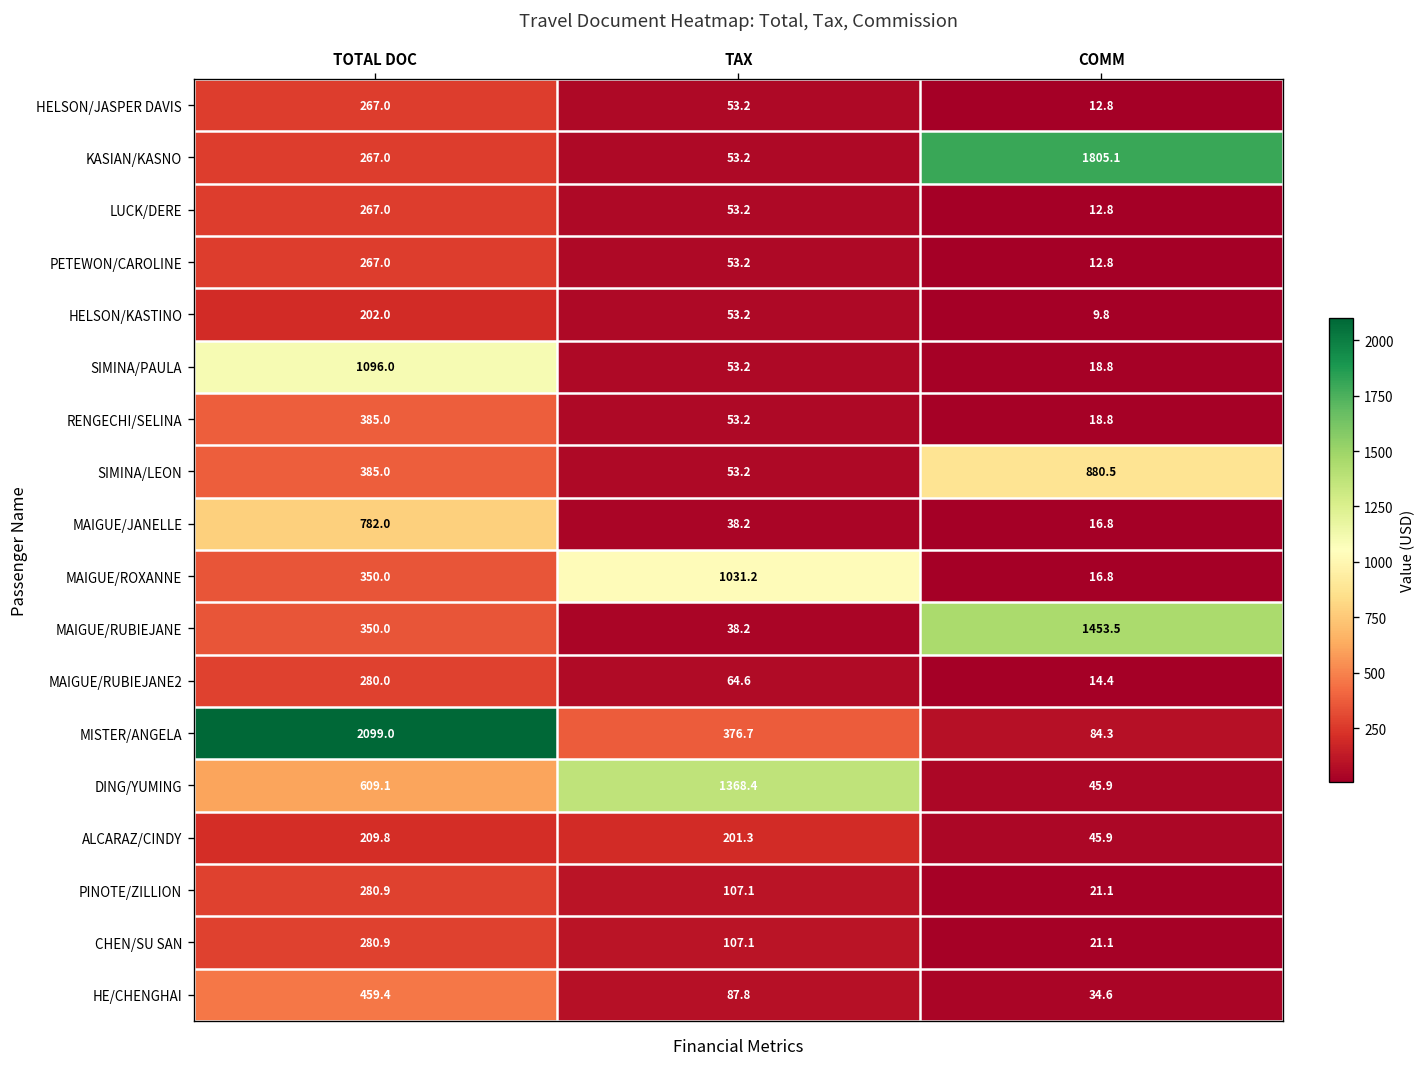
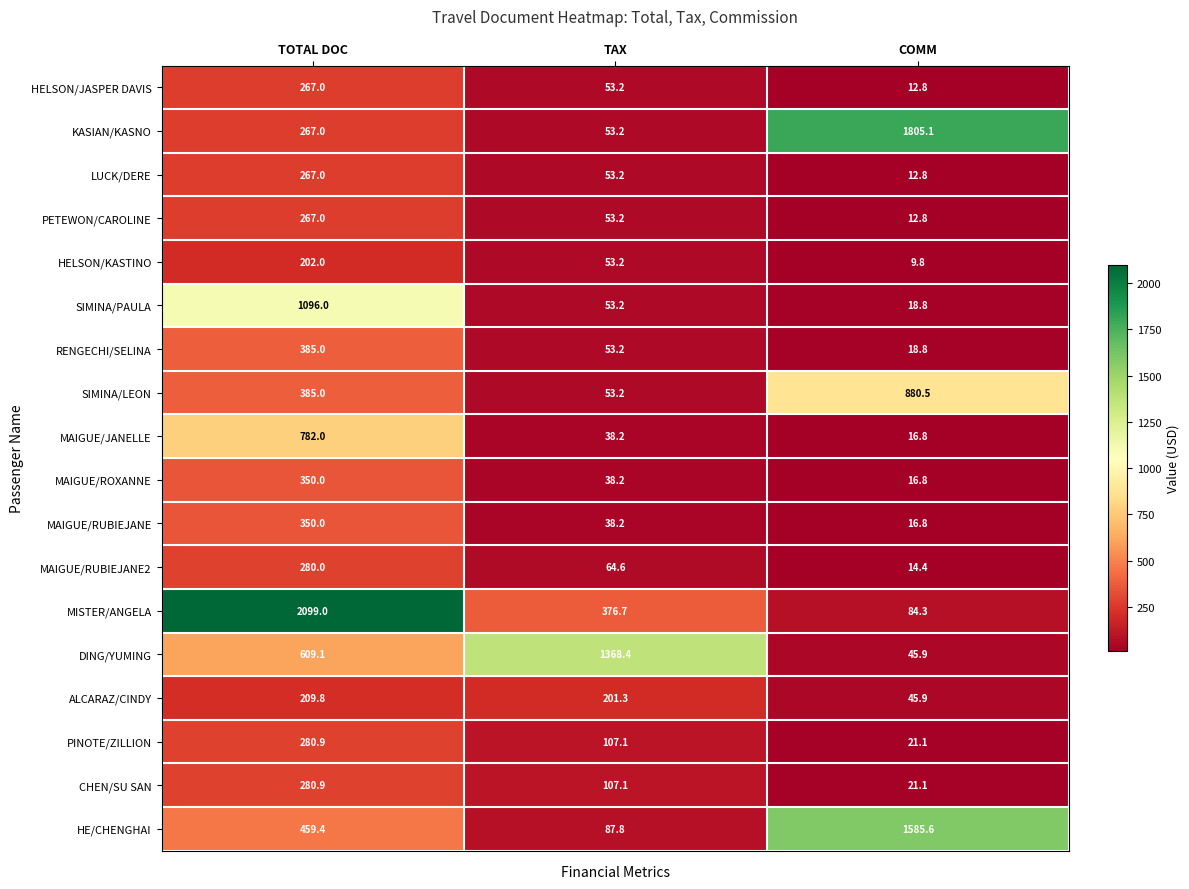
  {
    "HELSON/JASPER DAVIS": {
      "TOTAL DOC": 267.0,
      "TAX": 53.2,
      "COMM": 12.8
    },
    "KASIAN/KASNO": {
      "TOTAL DOC": 267.0,
      "TAX": 53.2,
      "COMM": 1805.1
    },
    "LUCK/DERE": {
      "TOTAL DOC": 267.0,
      "TAX": 53.2,
      "COMM": 12.8
    },
    "PETEWON/CAROLINE": {
      "TOTAL DOC": 267.0,
      "TAX": 53.2,
      "COMM": 12.8
    },
    "HELSON/KASTINO": {
      "TOTAL DOC": 202.0,
      "TAX": 53.2,
      "COMM": 9.8
    },
    "SIMINA/PAULA": {
      "TOTAL DOC": 1096.0,
      "TAX": 53.2,
      "COMM": 18.8
    },
    "RENGECHI/SELINA": {
      "TOTAL DOC": 385.0,
      "TAX": 53.2,
      "COMM": 18.8
    },
    "SIMINA/LEON": {
      "TOTAL DOC": 385.0,
      "TAX": 53.2,
      "COMM": 880.5
    },
    "MAIGUE/JANELLE": {
      "TOTAL DOC": 782.0,
      "TAX": 38.2,
      "COMM": 16.8
    },
    "MAIGUE/ROXANNE": {
      "TOTAL DOC": 350.0,
-     "TAX": 1031.2,
+     "TAX": 38.2,
      "COMM": 16.8
    },
    "MAIGUE/RUBIEJANE": {
      "TOTAL DOC": 350.0,
      "TAX": 38.2,
-     "COMM": 1453.5
+     "COMM": 16.8
    },
    "MAIGUE/RUBIEJANE2": {
      "TOTAL DOC": 280.0,
      "TAX": 64.6,
      "COMM": 14.4
    },
    "MISTER/ANGELA": {
      "TOTAL DOC": 2099.0,
      "TAX": 376.7,
      "COMM": 84.3
    },
    "DING/YUMING": {
      "TOTAL DOC": 609.1,
      "TAX": 1368.4,
      "COMM": 45.9
    },
    "ALCARAZ/CINDY": {
      "TOTAL DOC": 209.8,
      "TAX": 201.3,
      "COMM": 45.9
    },
    "PINOTE/ZILLION": {
      "TOTAL DOC": 280.9,
      "TAX": 107.1,
      "COMM": 21.1
    },
    "CHEN/SU SAN": {
      "TOTAL DOC": 280.9,
      "TAX": 107.1,
      "COMM": 21.1
    },
    "HE/CHENGHAI": {
      "TOTAL DOC": 459.4,
      "TAX": 87.8,
-     "COMM": 34.6
+     "COMM": 1585.6
    }
  }
